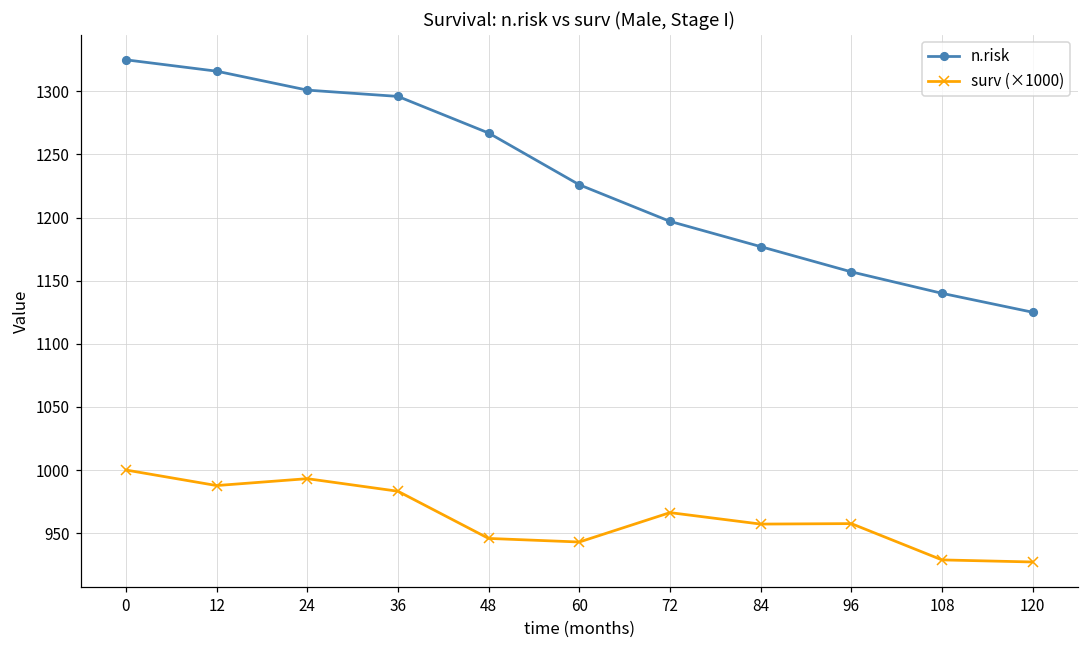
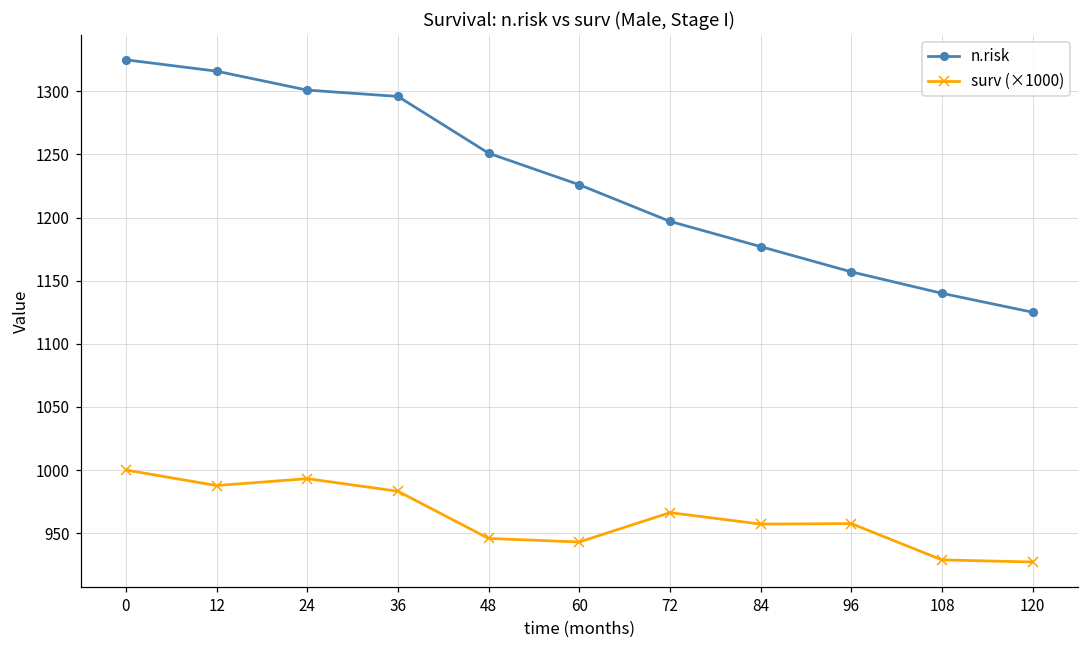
  {
    "n.risk": {
      "0": 1325,
      "12": 1316,
      "24": 1301,
      "36": 1296,
-     "48": 1267,
+     "48": 1251,
      "60": 1226,
      "72": 1197,
      "84": 1177,
      "96": 1157,
      "108": 1140,
      "120": 1125
    },
    "surv (×1000)": {
      "0": 1000,
      "12": 988,
      "24": 993,
      "36": 983,
      "48": 946,
      "60": 943,
      "72": 966,
      "84": 957,
      "96": 958,
      "108": 929,
      "120": 927
    }
  }
